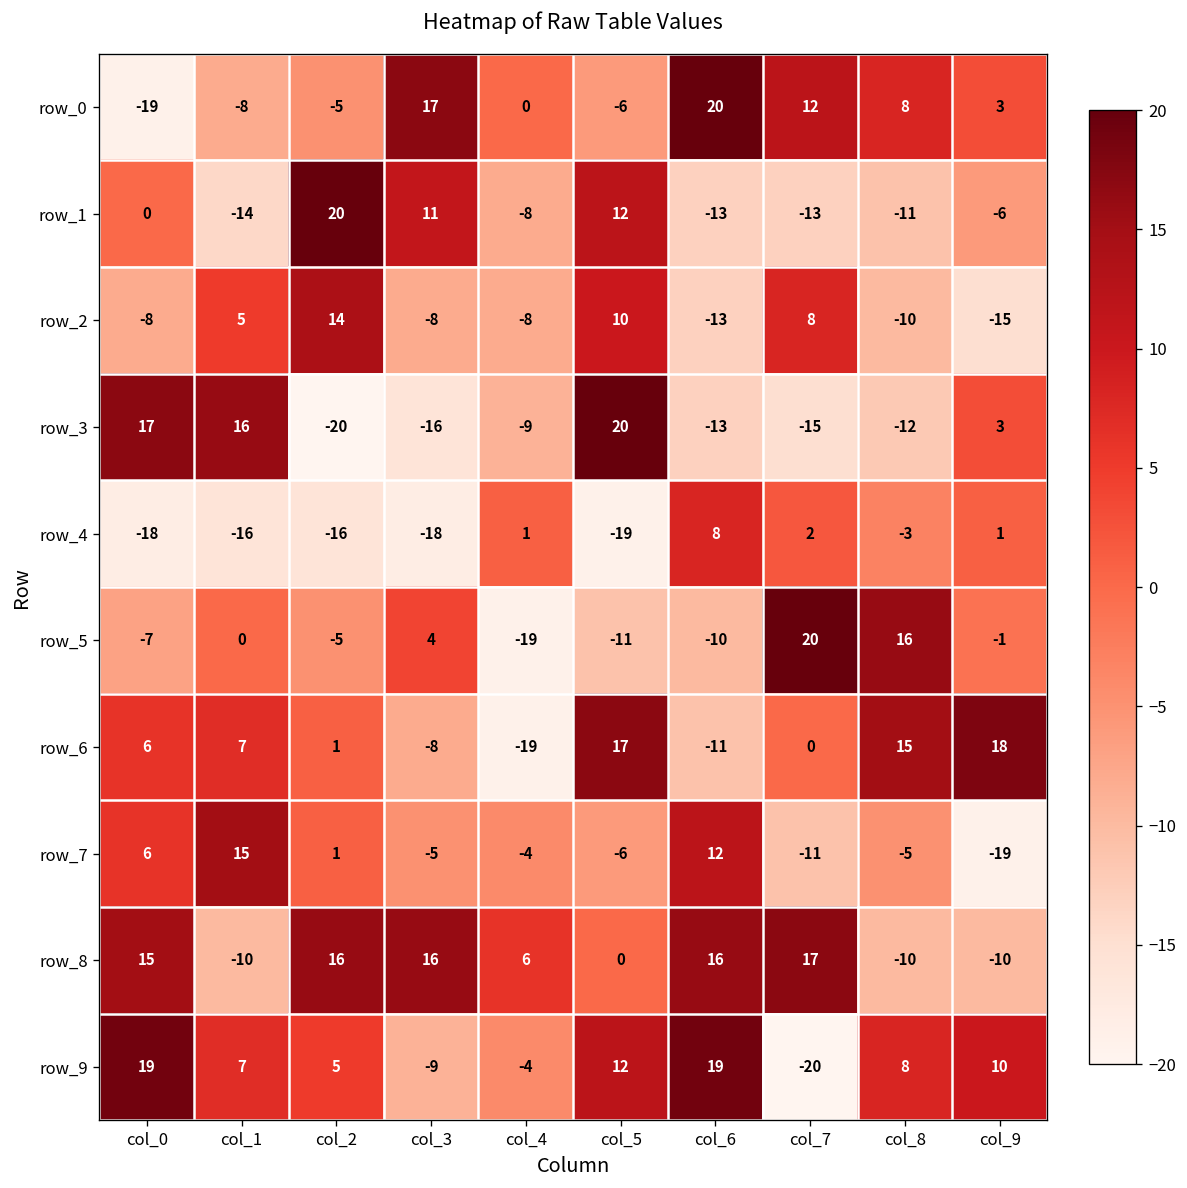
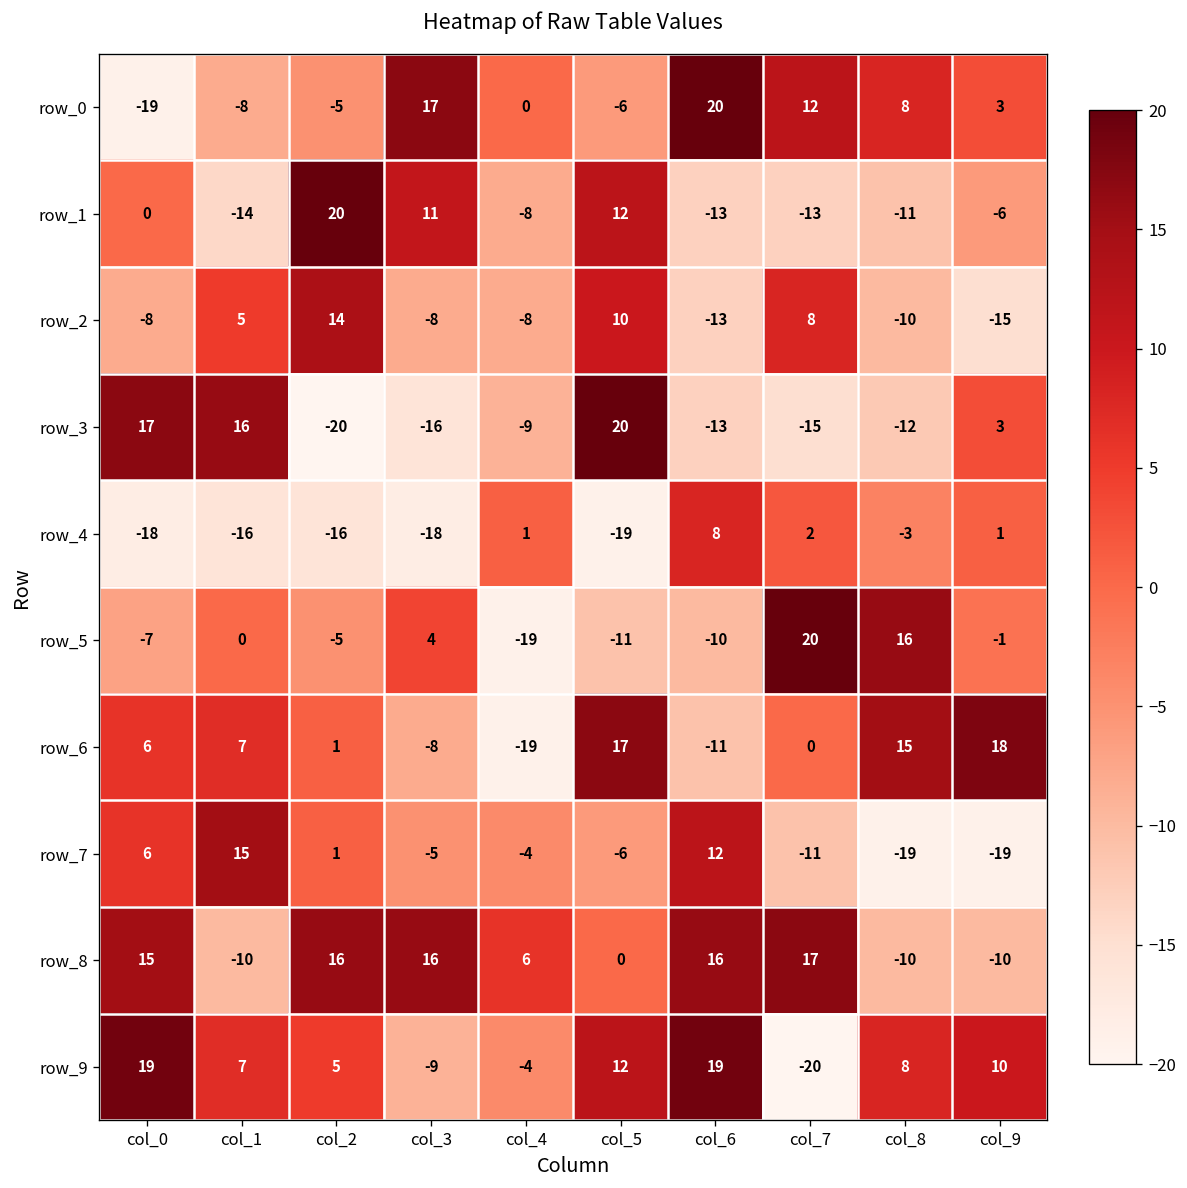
  {
    "row_0": {
      "col_0": -19,
      "col_1": -8,
      "col_2": -5,
      "col_3": 17,
      "col_4": 0,
      "col_5": -6,
      "col_6": 20,
      "col_7": 12,
      "col_8": 8,
      "col_9": 3
    },
    "row_1": {
      "col_0": 0,
      "col_1": -14,
      "col_2": 20,
      "col_3": 11,
      "col_4": -8,
      "col_5": 12,
      "col_6": -13,
      "col_7": -13,
      "col_8": -11,
      "col_9": -6
    },
    "row_2": {
      "col_0": -8,
      "col_1": 5,
      "col_2": 14,
      "col_3": -8,
      "col_4": -8,
      "col_5": 10,
      "col_6": -13,
      "col_7": 8,
      "col_8": -10,
      "col_9": -15
    },
    "row_3": {
      "col_0": 17,
      "col_1": 16,
      "col_2": -20,
      "col_3": -16,
      "col_4": -9,
      "col_5": 20,
      "col_6": -13,
      "col_7": -15,
      "col_8": -12,
      "col_9": 3
    },
    "row_4": {
      "col_0": -18,
      "col_1": -16,
      "col_2": -16,
      "col_3": -18,
      "col_4": 1,
      "col_5": -19,
      "col_6": 8,
      "col_7": 2,
      "col_8": -3,
      "col_9": 1
    },
    "row_5": {
      "col_0": -7,
      "col_1": 0,
      "col_2": -5,
      "col_3": 4,
      "col_4": -19,
      "col_5": -11,
      "col_6": -10,
      "col_7": 20,
      "col_8": 16,
      "col_9": -1
    },
    "row_6": {
      "col_0": 6,
      "col_1": 7,
      "col_2": 1,
      "col_3": -8,
      "col_4": -19,
      "col_5": 17,
      "col_6": -11,
      "col_7": 0,
      "col_8": 15,
      "col_9": 18
    },
    "row_7": {
      "col_0": 6,
      "col_1": 15,
      "col_2": 1,
      "col_3": -5,
      "col_4": -4,
      "col_5": -6,
      "col_6": 12,
      "col_7": -11,
-     "col_8": -5,
+     "col_8": -19,
      "col_9": -19
    },
    "row_8": {
      "col_0": 15,
      "col_1": -10,
      "col_2": 16,
      "col_3": 16,
      "col_4": 6,
      "col_5": 0,
      "col_6": 16,
      "col_7": 17,
      "col_8": -10,
      "col_9": -10
    },
    "row_9": {
      "col_0": 19,
      "col_1": 7,
      "col_2": 5,
      "col_3": -9,
      "col_4": -4,
      "col_5": 12,
      "col_6": 19,
      "col_7": -20,
      "col_8": 8,
      "col_9": 10
    }
  }
